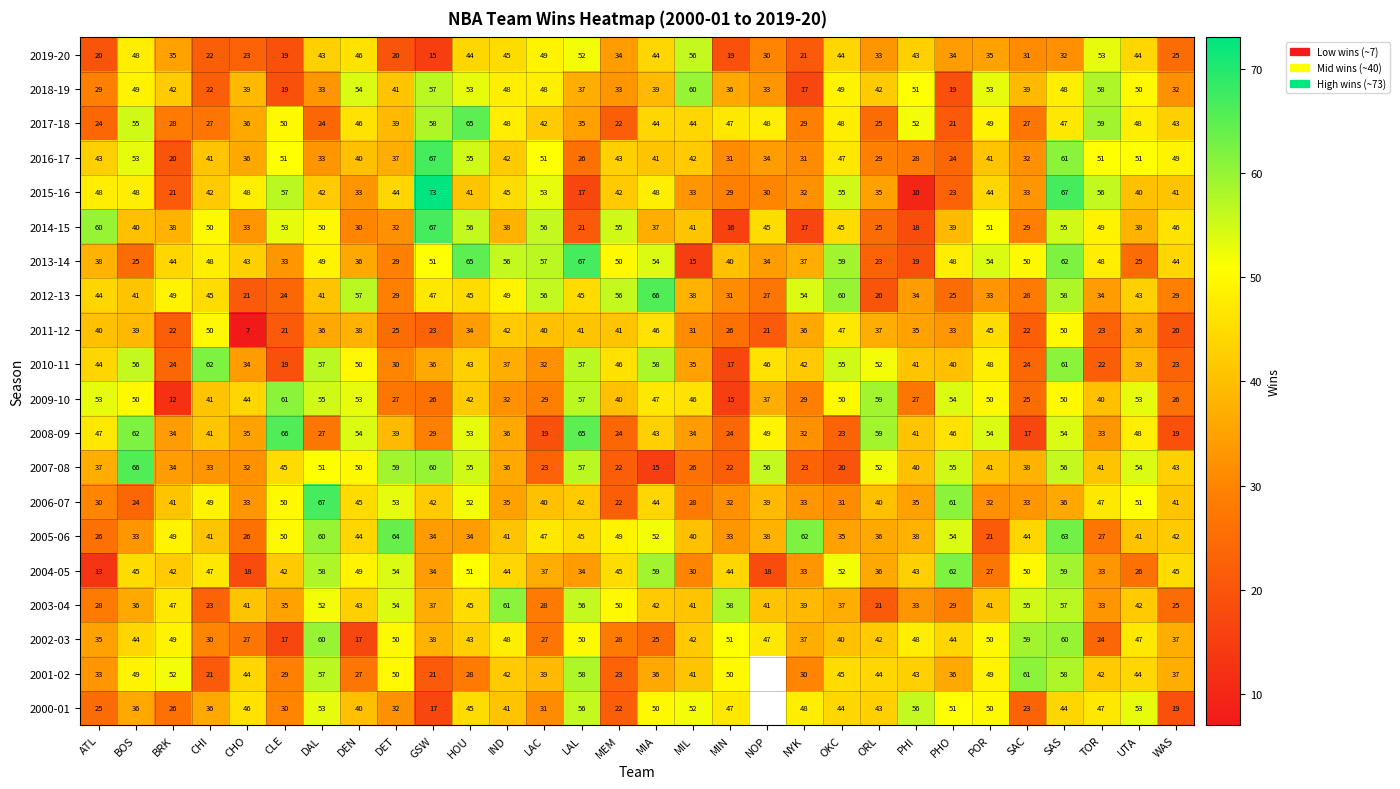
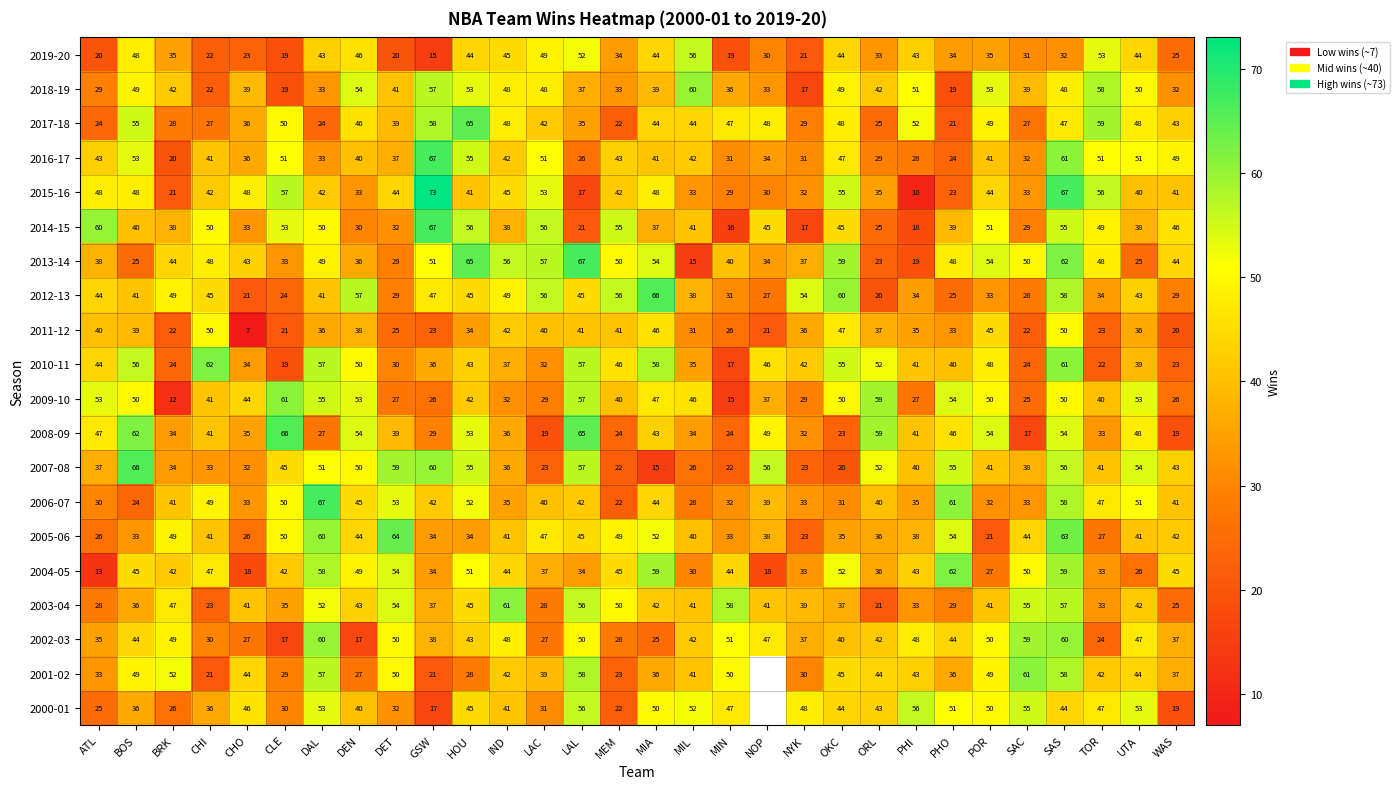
  {
    "2006-07": {
      "ATL": 30,
      "BOS": 24,
      "BRK": 41,
      "CHI": 49,
      "CHO": 33,
      "CLE": 50,
      "DAL": 67,
      "DEN": 45,
      "DET": 53,
      "GSW": 42,
      "HOU": 52,
      "IND": 35,
      "LAC": 40,
      "LAL": 42,
      "MEM": 22,
      "MIA": 44,
      "MIL": 28,
      "MIN": 32,
      "NOP": 39,
      "NYK": 33,
      "OKC": 31,
      "ORL": 40,
      "PHI": 35,
      "PHO": 61,
      "POR": 32,
      "SAC": 33,
-     "SAS": 36,
+     "SAS": 58,
      "TOR": 47,
      "UTA": 51,
      "WAS": 41
    },
    "2005-06": {
      "ATL": 26,
      "BOS": 33,
      "BRK": 49,
      "CHI": 41,
      "CHO": 26,
      "CLE": 50,
      "DAL": 60,
      "DEN": 44,
      "DET": 64,
      "GSW": 34,
      "HOU": 34,
      "IND": 41,
      "LAC": 47,
      "LAL": 45,
      "MEM": 49,
      "MIA": 52,
      "MIL": 40,
      "MIN": 33,
      "NOP": 38,
-     "NYK": 62,
+     "NYK": 23,
      "OKC": 35,
      "ORL": 36,
      "PHI": 38,
      "PHO": 54,
      "POR": 21,
      "SAC": 44,
      "SAS": 63,
      "TOR": 27,
      "UTA": 41,
      "WAS": 42
    },
    "2000-01": {
      "ATL": 25,
      "BOS": 36,
      "BRK": 26,
      "CHI": 36,
      "CHO": 46,
      "CLE": 30,
      "DAL": 53,
      "DEN": 40,
      "DET": 32,
      "GSW": 17,
      "HOU": 45,
      "IND": 41,
      "LAC": 31,
      "LAL": 56,
      "MEM": 22,
      "MIA": 50,
      "MIL": 52,
      "MIN": 47,
      "NYK": 48,
      "OKC": 44,
      "ORL": 43,
      "PHI": 56,
      "PHO": 51,
      "POR": 50,
-     "SAC": 23,
+     "SAC": 55,
      "SAS": 44,
      "TOR": 47,
      "UTA": 53,
      "WAS": 19
    }
  }
